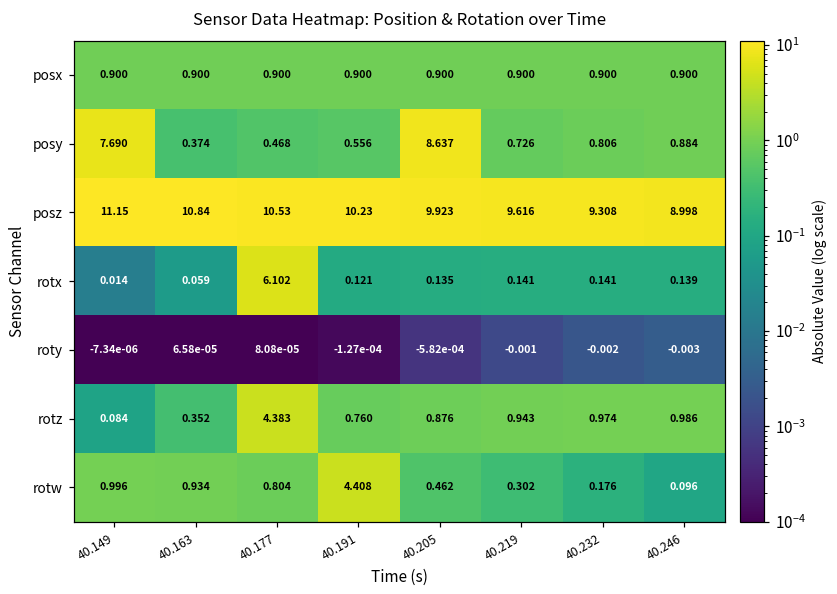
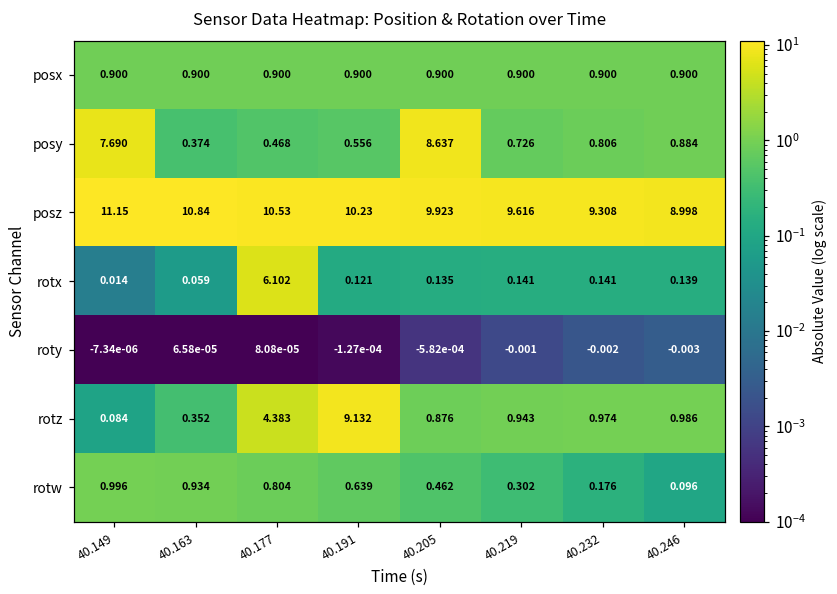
  {
    "posx": {
      "40.149": "0.900",
      "40.163": "0.900",
      "40.177": "0.900",
      "40.191": "0.900",
      "40.205": "0.900",
      "40.219": "0.900",
      "40.232": "0.900",
      "40.246": "0.900"
    },
    "posy": {
      "40.149": "7.690",
      "40.163": "0.374",
      "40.177": "0.468",
      "40.191": "0.556",
      "40.205": "8.637",
      "40.219": "0.726",
      "40.232": "0.806",
      "40.246": "0.884"
    },
    "posz": {
      "40.149": "11.15",
      "40.163": "10.84",
      "40.177": "10.53",
      "40.191": "10.23",
      "40.205": "9.923",
      "40.219": "9.616",
      "40.232": "9.308",
      "40.246": "8.998"
    },
    "rotx": {
      "40.149": "0.014",
      "40.163": "0.059",
      "40.177": "6.102",
      "40.191": "0.121",
      "40.205": "0.135",
      "40.219": "0.141",
      "40.232": "0.141",
      "40.246": "0.139"
    },
    "roty": {
      "40.149": "-7.34e-06",
      "40.163": "6.58e-05",
      "40.177": "8.08e-05",
      "40.191": "-1.27e-04",
      "40.205": "-5.82e-04",
      "40.219": "-0.001",
      "40.232": "-0.002",
      "40.246": "-0.003"
    },
    "rotz": {
      "40.149": "0.084",
      "40.163": "0.352",
      "40.177": "4.383",
-     "40.191": "0.760",
+     "40.191": "9.132",
      "40.205": "0.876",
      "40.219": "0.943",
      "40.232": "0.974",
      "40.246": "0.986"
    },
    "rotw": {
      "40.149": "0.996",
      "40.163": "0.934",
      "40.177": "0.804",
-     "40.191": "4.408",
+     "40.191": "0.639",
      "40.205": "0.462",
      "40.219": "0.302",
      "40.232": "0.176",
      "40.246": "0.096"
    }
  }
